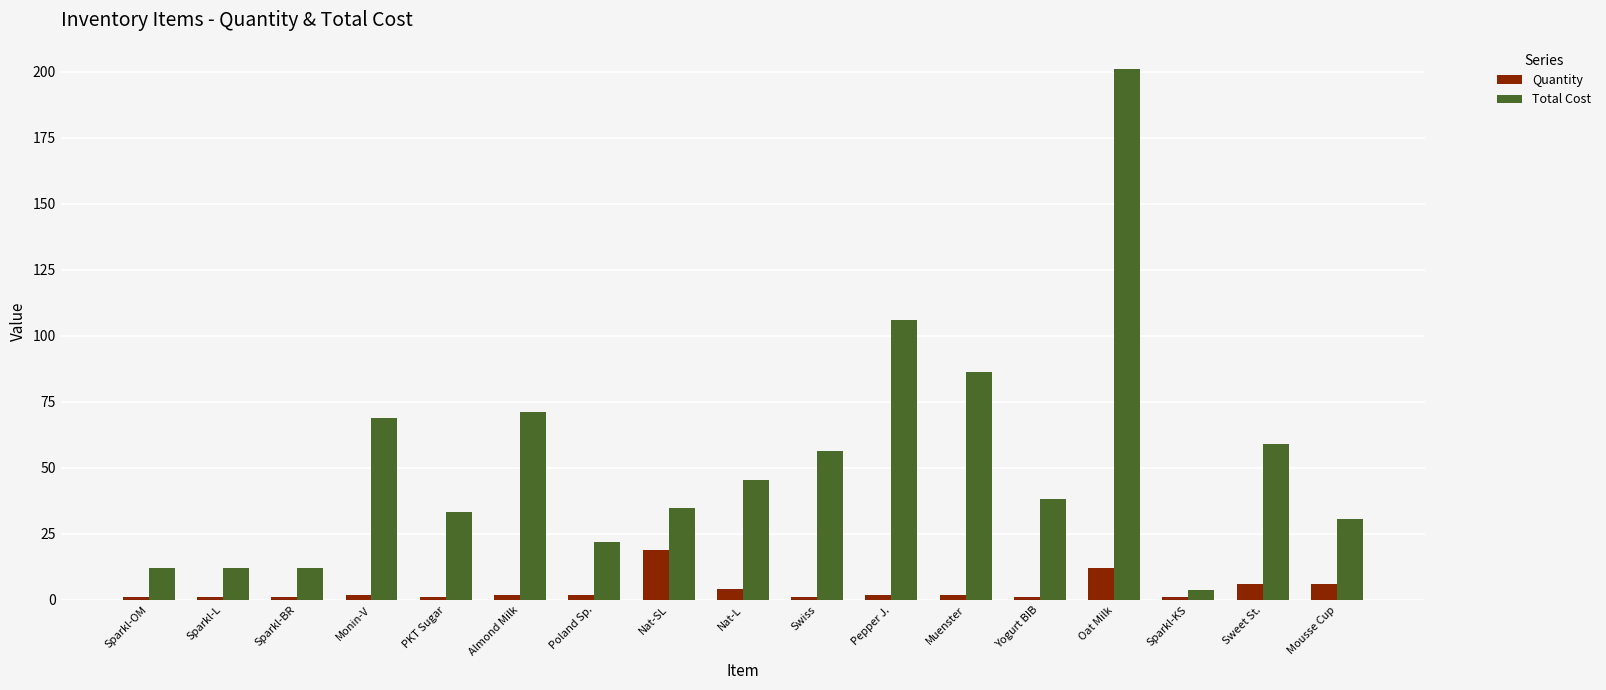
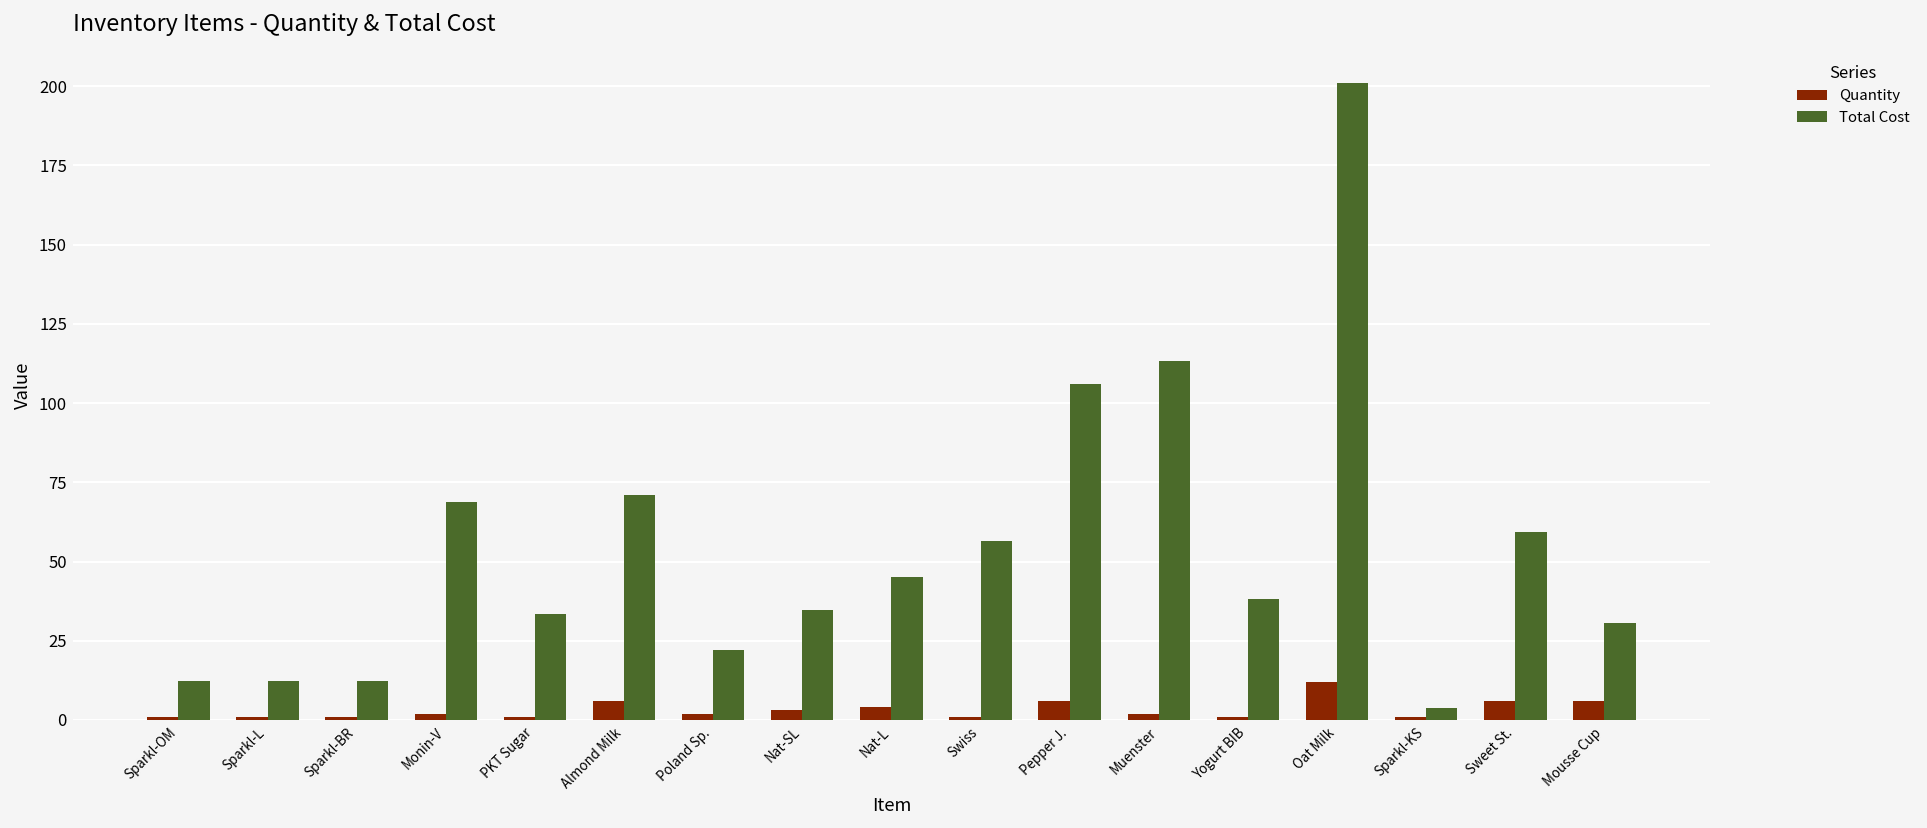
  {
    "Quantity": {
      "Sparkl-OM": 1,
      "Sparkl-L": 1,
      "Sparkl-BR": 1,
      "Monin-V": 2,
      "PKT Sugar": 1,
-     "Almond Milk": 2,
+     "Almond Milk": 6,
      "Poland Sp.": 2,
-     "Nat-SL": 19,
+     "Nat-SL": 3,
      "Nat-L": 4,
      "Swiss": 1,
-     "Pepper J.": 2,
+     "Pepper J.": 6,
      "Muenster": 2,
      "Yogurt BIB": 1,
      "Oat Milk": 12,
      "Sparkl-KS": 1,
      "Sweet St.": 6,
      "Mousse Cup": 6
    },
    "Total Cost": {
      "Sparkl-OM": 12,
      "Sparkl-L": 12,
      "Sparkl-BR": 12,
      "Monin-V": 69,
      "PKT Sugar": 33,
      "Almond Milk": 71,
      "Poland Sp.": 22,
      "Nat-SL": 35,
      "Nat-L": 45,
      "Swiss": 57,
      "Pepper J.": 106,
-     "Muenster": 86,
+     "Muenster": 113,
      "Yogurt BIB": 38,
      "Oat Milk": 201,
      "Sparkl-KS": 4,
      "Sweet St.": 59,
      "Mousse Cup": 31
    }
  }
